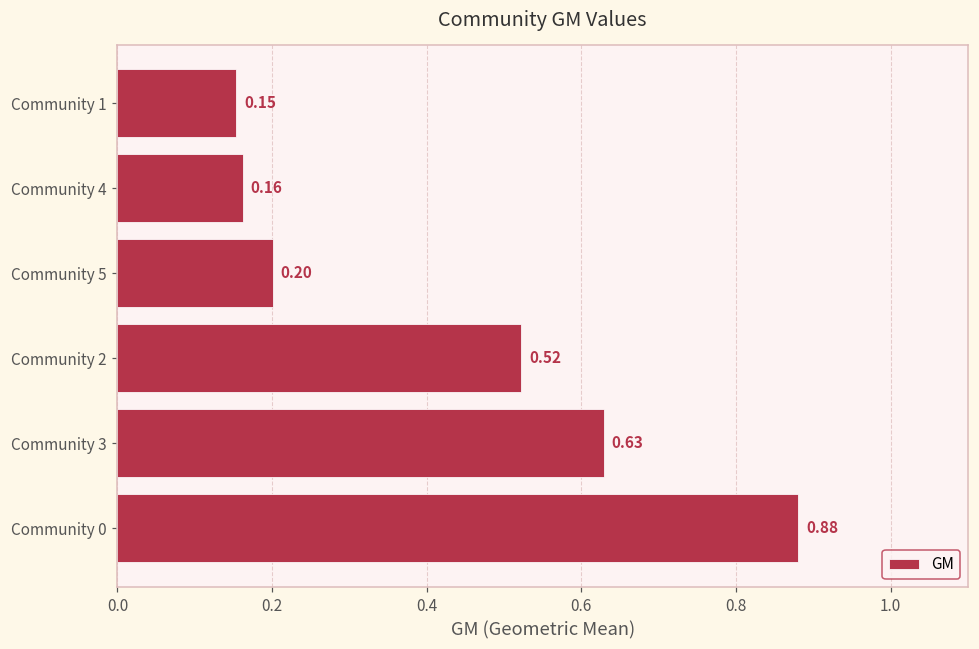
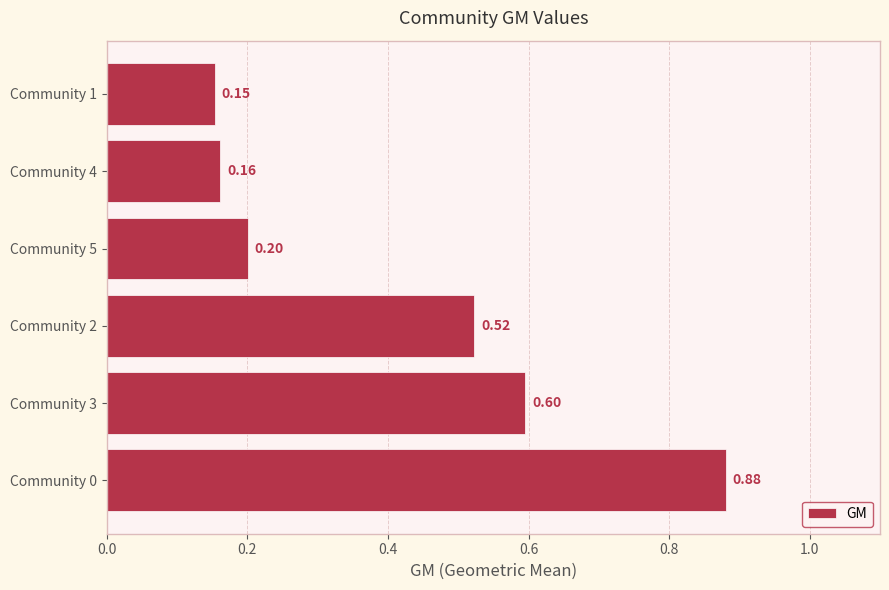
  {
    "Community 1": 0.15,
    "Community 4": 0.16,
    "Community 5": 0.20,
    "Community 2": 0.52,
-   "Community 3": 0.63,
+   "Community 3": 0.60,
    "Community 0": 0.88
  }
